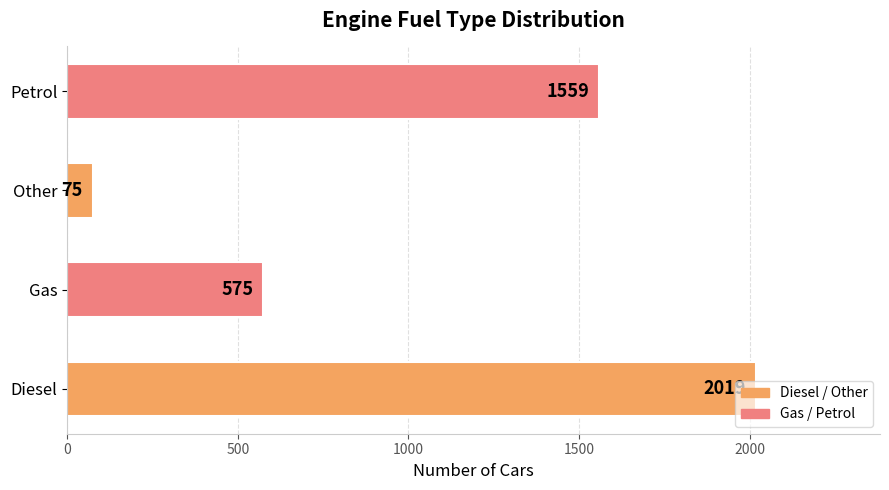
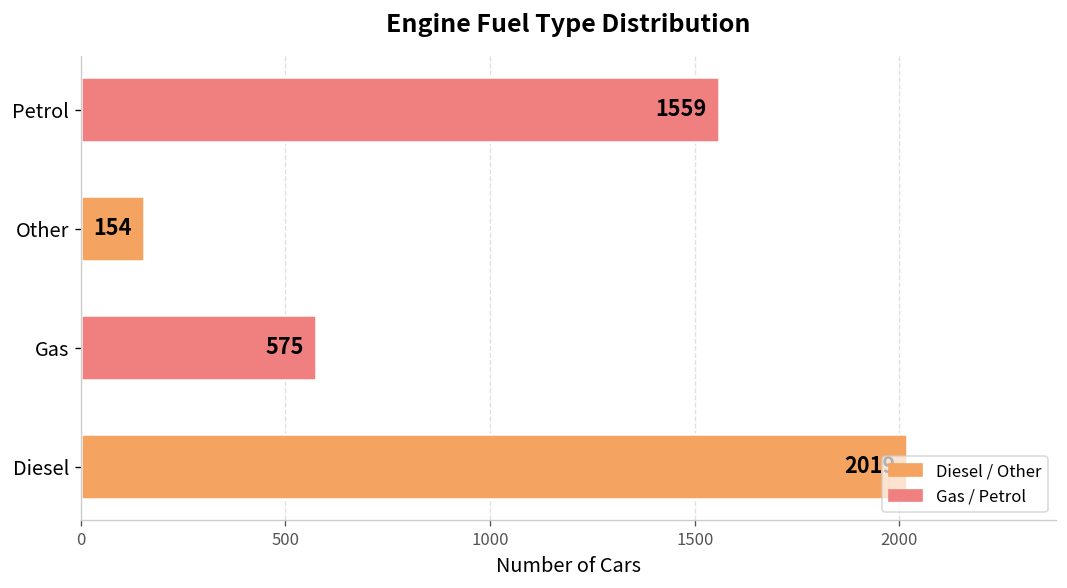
  {
    "Petrol": 1559,
-   "Other": 75,
+   "Other": 154,
    "Gas": 575
  }
